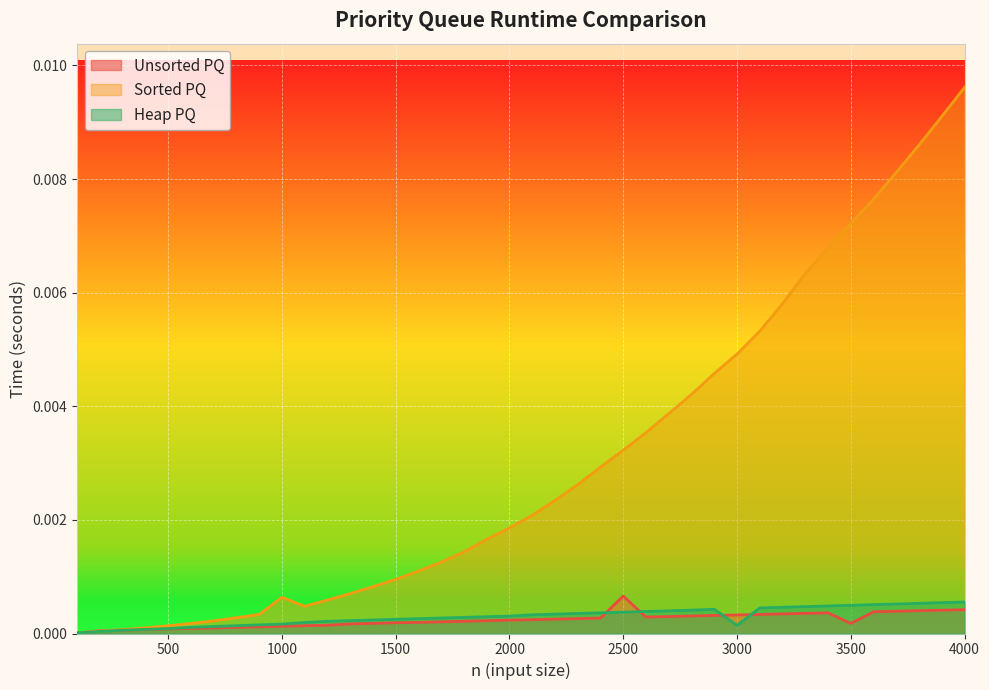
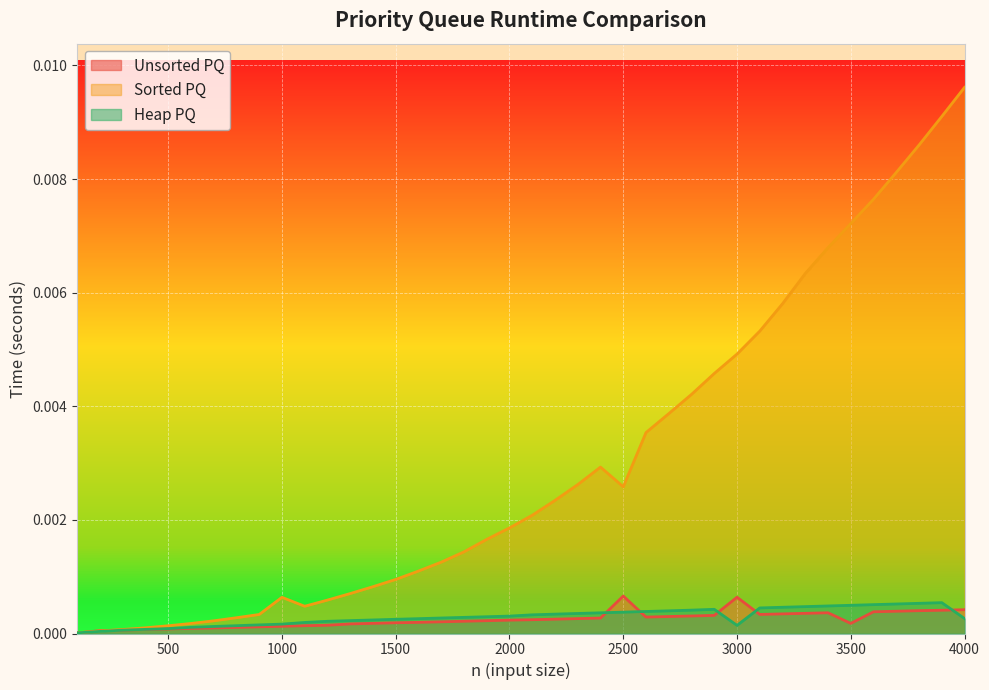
  {
    "Unsorted PQ": {
      "1500": 0.0002,
      "2000": 0.0002,
      "2500": 0.0007,
-     "3000": 0.0003,
+     "3000": 0.0006,
      "3500": 0.0002,
      "4000": 0.0004
    },
    "Sorted PQ": {
      "500": 0.0001,
      "1000": 0.0006,
      "1500": 0.0010,
      "2000": 0.0019,
-     "2500": 0.0032,
+     "2500": 0.0026,
      "3000": 0.0049,
      "3500": 0.0072,
      "4000": 0.0096
    },
    "Heap PQ": {
      "1500": 0.0003,
      "2000": 0.0003,
      "2500": 0.0004,
      "3000": 0.0001,
      "3500": 0.0005,
-     "4000": 0.0006
+     "4000": 0.0003
    }
  }
